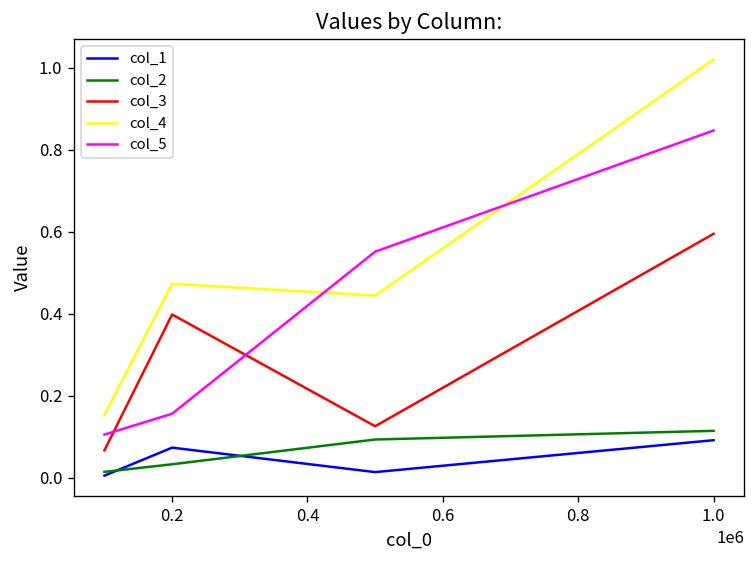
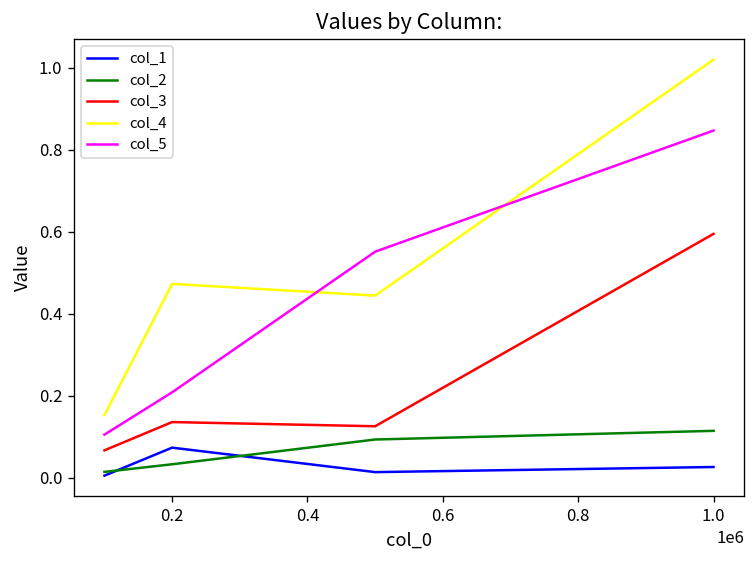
  {
    "col_1": {
      "0.2": 0.07,
-     "1.0": 0.09
+     "1.0": 0.03
    },
    "col_2": {
      "0.2": 0.03,
      "1.0": 0.11
    },
    "col_3": {
-     "0.2": 0.40,
+     "0.2": 0.14,
      "1.0": 0.60
    },
    "col_4": {
      "0.2": 0.47,
      "1.0": 1.02
    },
    "col_5": {
-     "0.2": 0.16,
+     "0.2": 0.21,
      "1.0": 0.85
    }
  }
